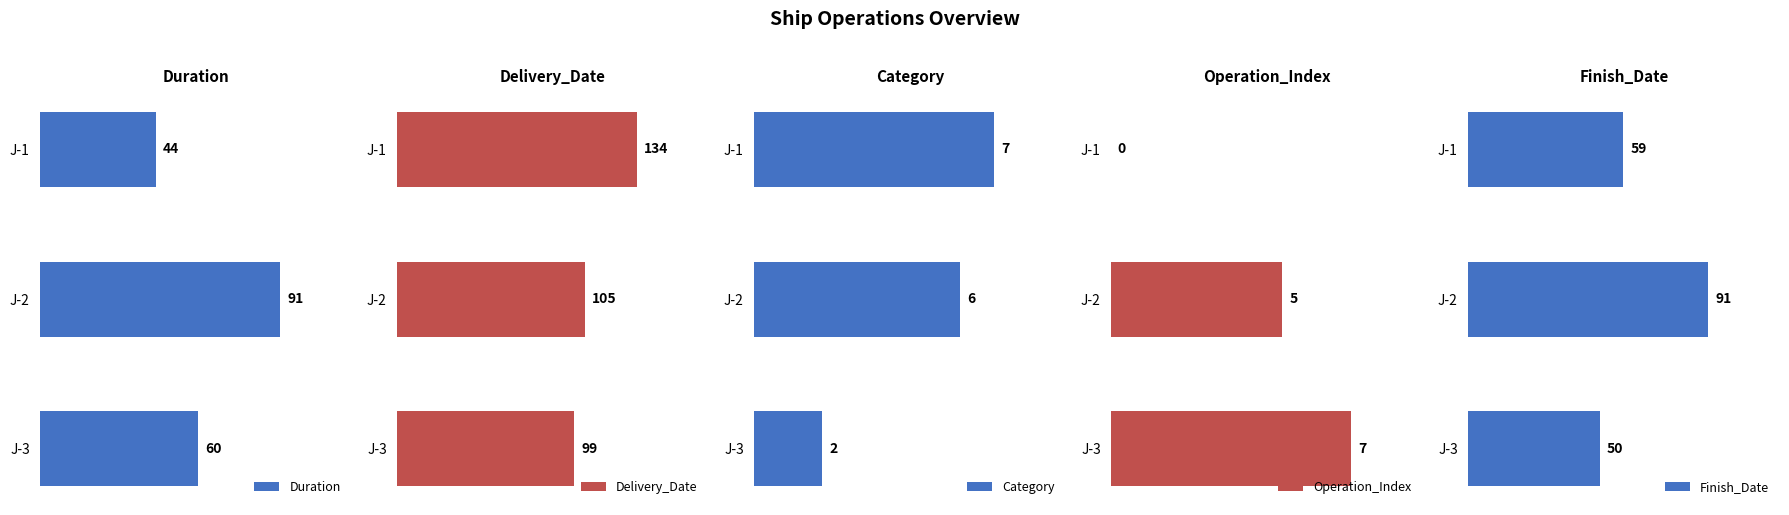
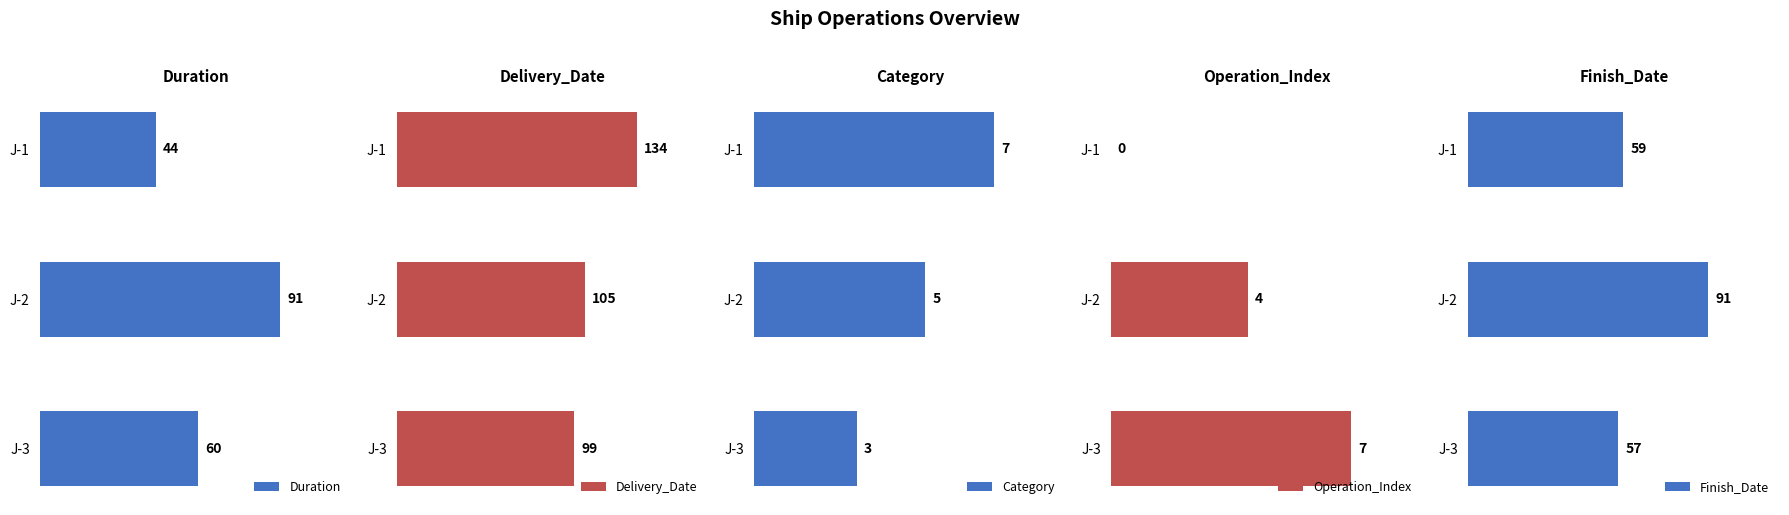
  {
    "Duration": {
      "J-1": 44,
      "J-2": 91,
      "J-3": 60
    },
    "Delivery_Date": {
      "J-1": 134,
      "J-2": 105,
      "J-3": 99
    },
    "Category": {
      "J-1": 7,
-     "J-2": 6,
-     "J-3": 2
+     "J-2": 5,
+     "J-3": 3
    },
    "Operation_Index": {
      "J-1": 0,
-     "J-2": 5,
+     "J-2": 4,
      "J-3": 7
    },
    "Finish_Date": {
      "J-1": 59,
      "J-2": 91,
-     "J-3": 50
+     "J-3": 57
    }
  }
